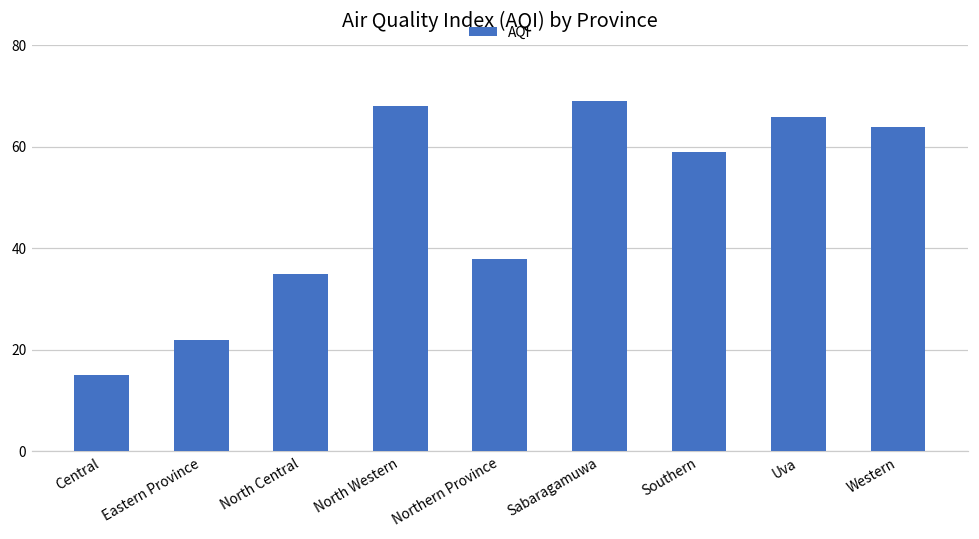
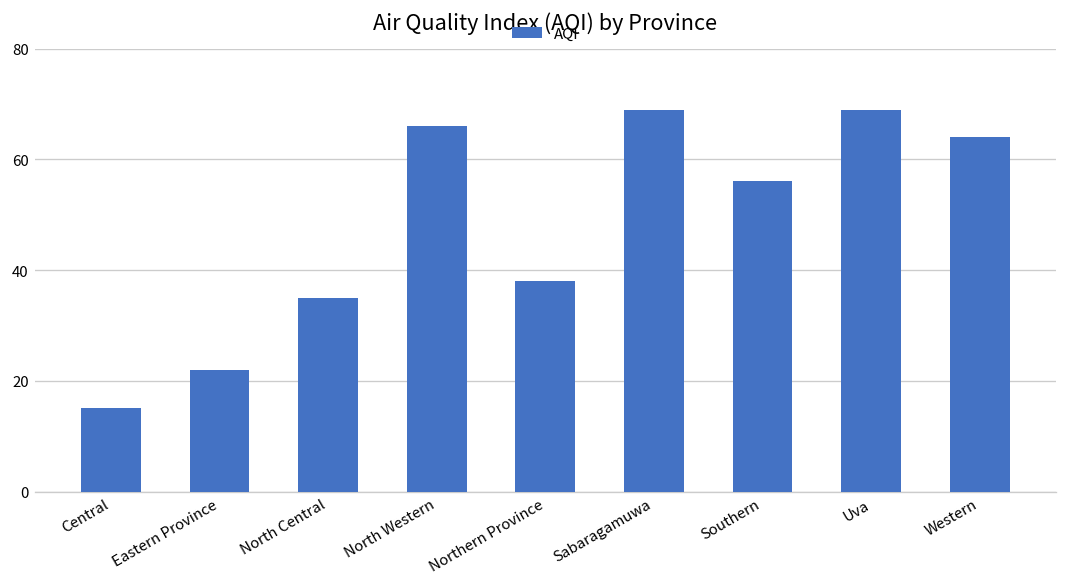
  {
    "Central": 15,
    "Eastern Province": 22,
    "North Central": 35,
-   "North Western": 68,
+   "North Western": 66,
    "Northern Province": 38,
    "Sabaragamuwa": 69,
-   "Southern": 59,
-   "Uva": 66,
+   "Southern": 56,
+   "Uva": 69,
    "Western": 64
  }
